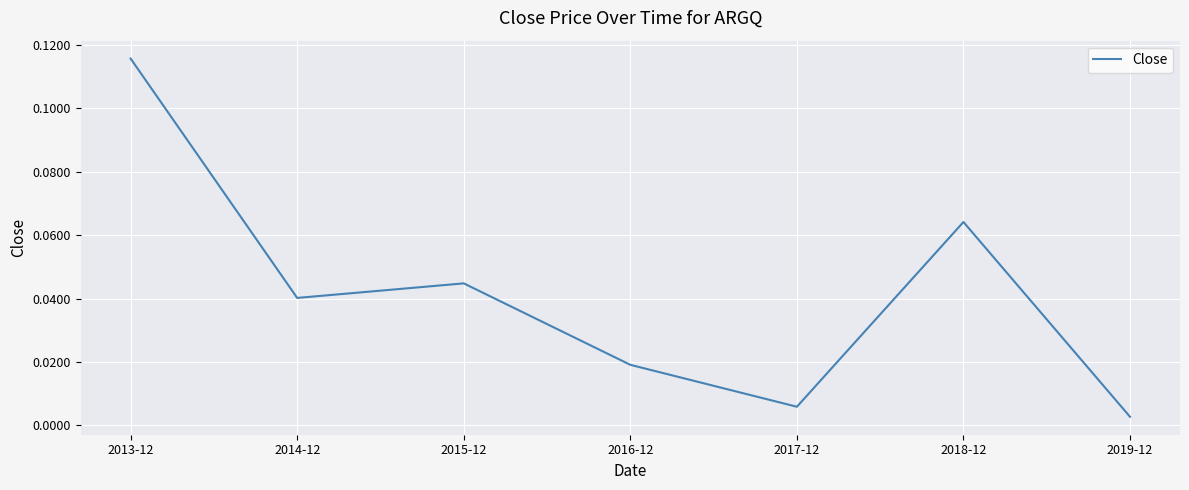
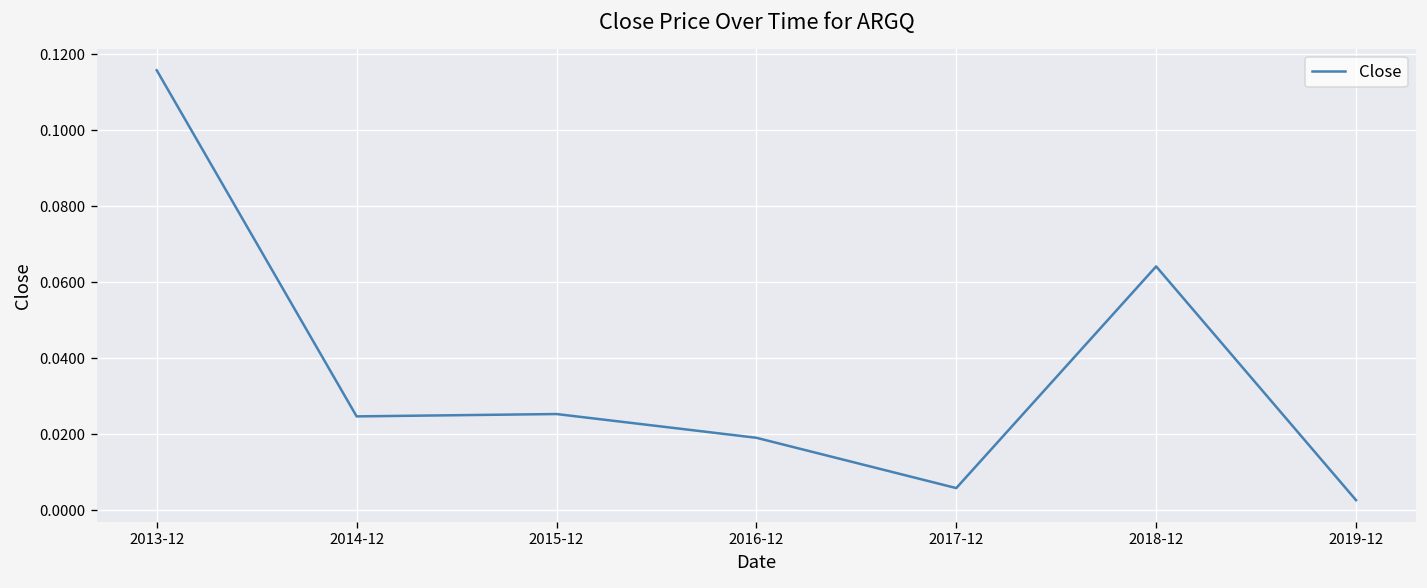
  {
    "2013-12": 0.116,
-   "2014-12": 0.040,
-   "2015-12": 0.045,
+   "2014-12": 0.025,
+   "2015-12": 0.025,
    "2016-12": 0.019,
    "2017-12": 0.006,
    "2018-12": 0.064,
    "2019-12": 0.003
  }
